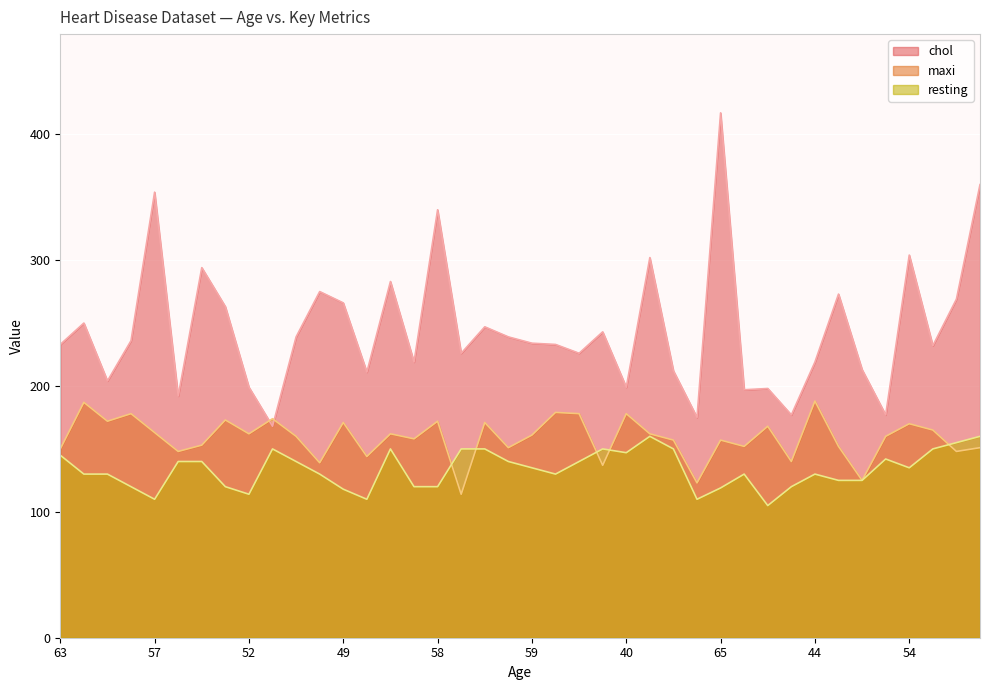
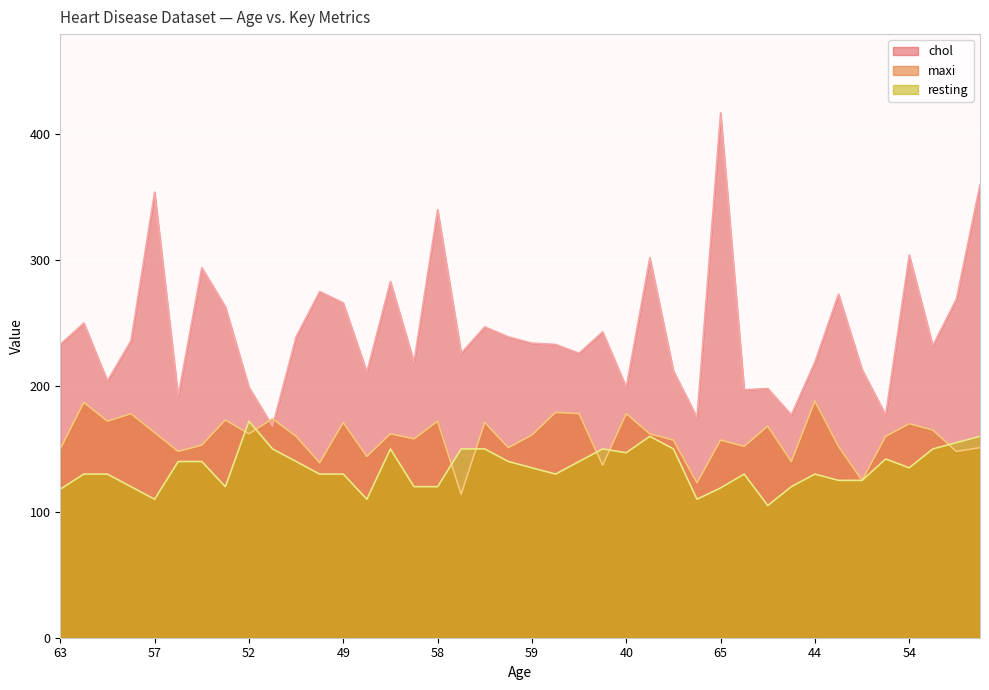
  {
    "resting": {
-     "63": 145,
+     "63": 118,
      "57": 110,
-     "52": 114,
-     "49": 118,
+     "52": 172,
+     "49": 130,
      "58": 120,
      "59": 135,
      "40": 147,
      "65": 119,
      "44": 130,
      "54": 135
    }
  }
